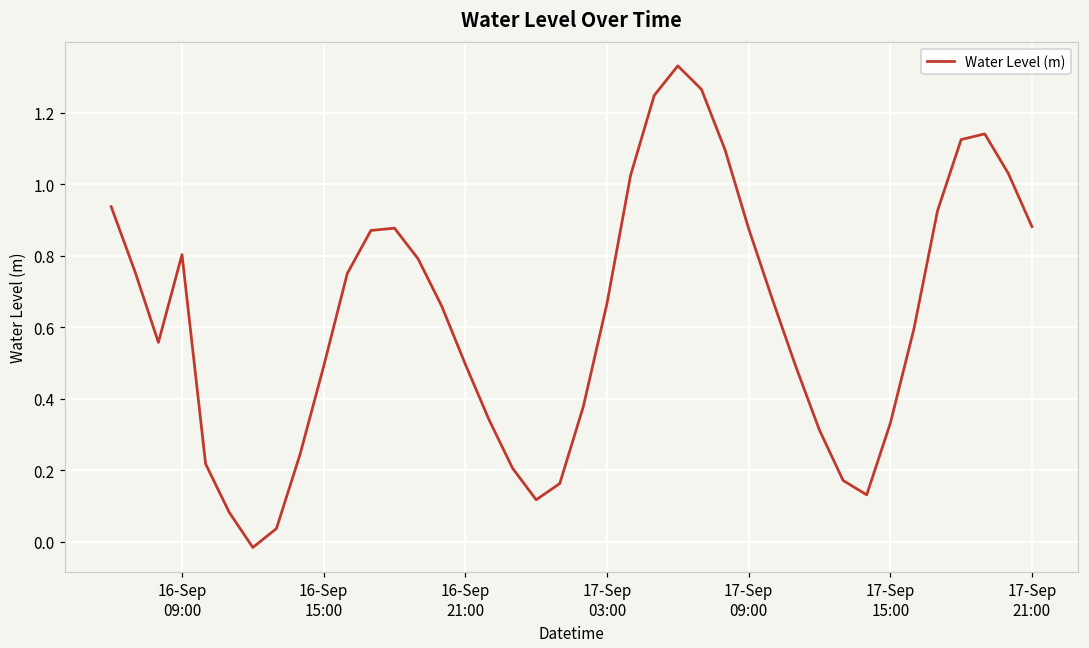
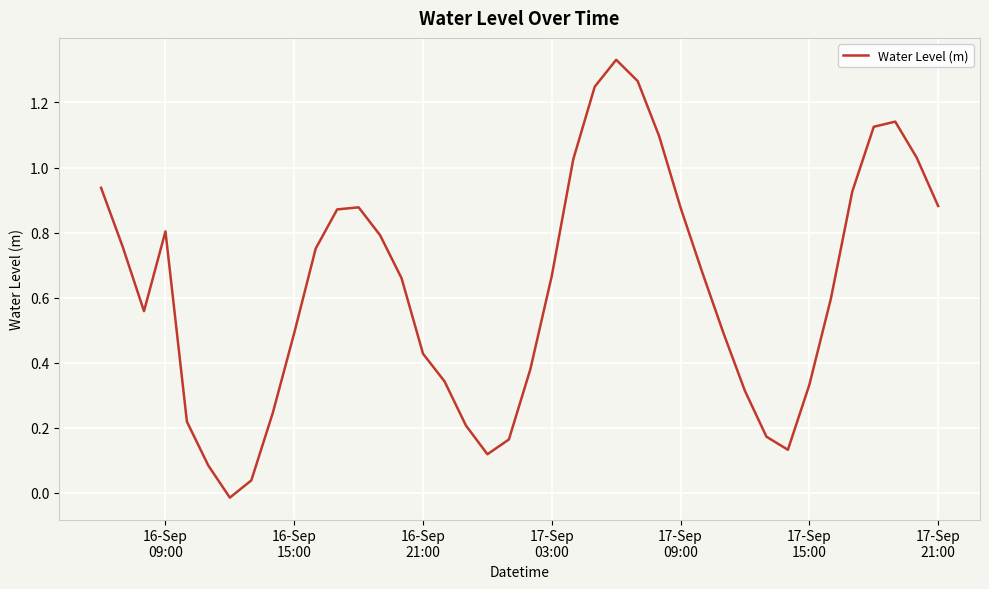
  {
    "16-Sep 09:00": 0.80,
    "16-Sep 15:00": 0.49,
-   "16-Sep 21:00": 0.50,
+   "16-Sep 21:00": 0.43,
    "17-Sep 03:00": 0.67,
    "17-Sep 09:00": 0.88,
    "17-Sep 15:00": 0.33,
    "17-Sep 21:00": 0.88
  }
